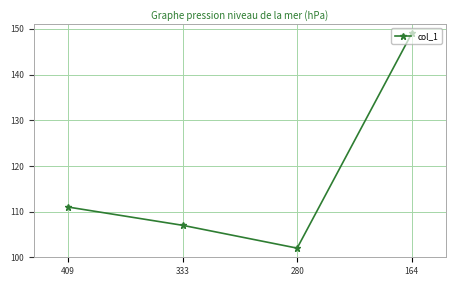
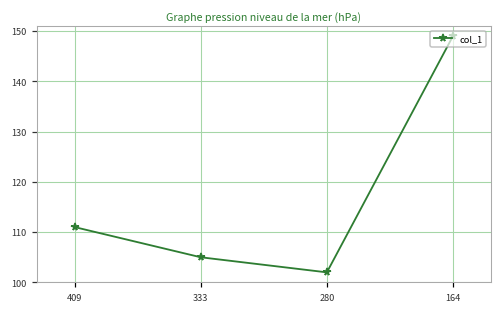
  {
    "409": 111,
-   "333": 107,
+   "333": 105,
    "280": 102
  }
